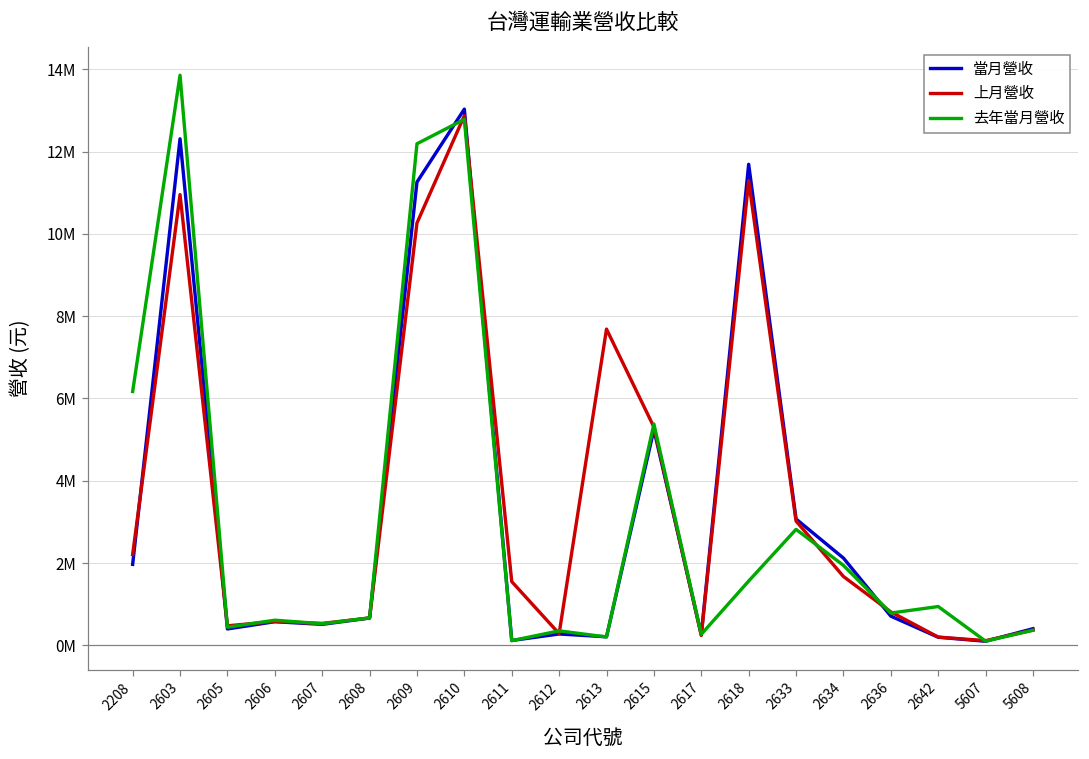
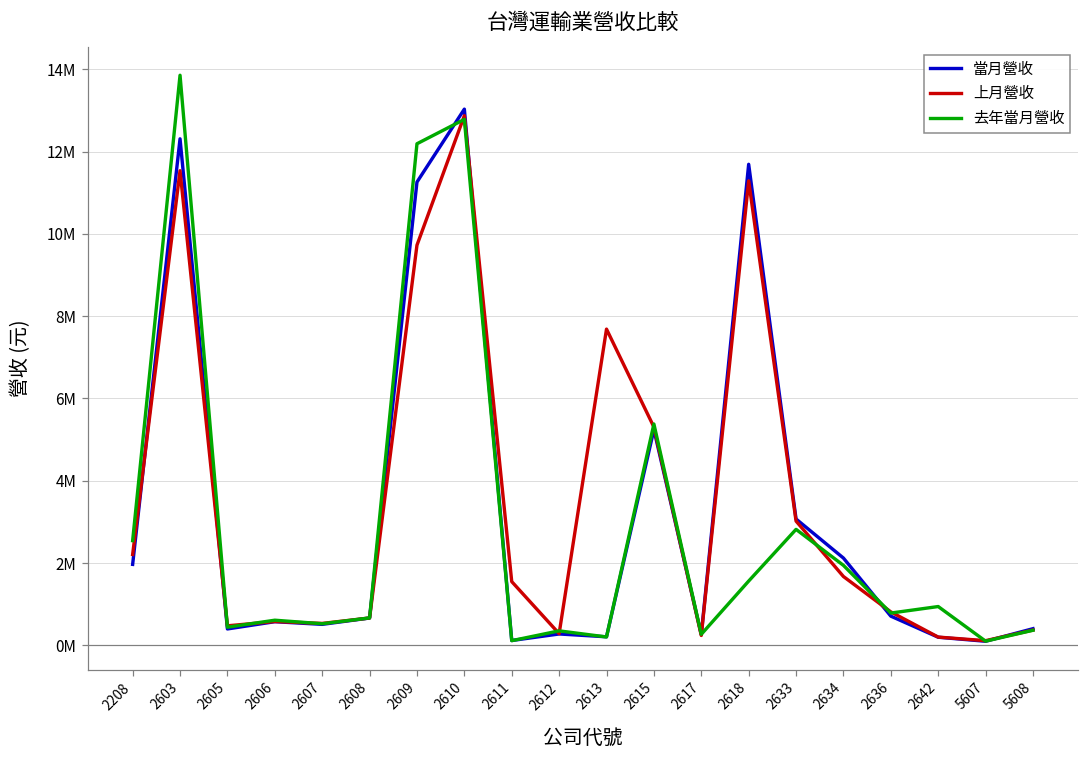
  {
    "當月營收": {
      "2208": 2000000,
      "2603": 12300000,
      "2609": 11300000,
      "2610": 13000000,
      "2618": 11700000,
      "2634": 2100000,
      "2636": 700000
    },
    "上月營收": {
      "2208": 2200000,
-     "2603": 11000000,
-     "2609": 10300000,
+     "2603": 11500000,
+     "2609": 9700000,
      "2610": 12900000,
      "2611": 1600000,
      "2613": 7700000,
      "2618": 11300000,
      "2634": 1700000
    },
    "去年當月營收": {
-     "2208": 6200000,
+     "2208": 2500000,
      "2603": 13900000,
      "2609": 12200000,
      "2610": 12800000,
      "2615": 5400000,
      "2618": 1600000,
      "2633": 2800000,
      "2634": 1900000,
      "2642": 900000
    }
  }
